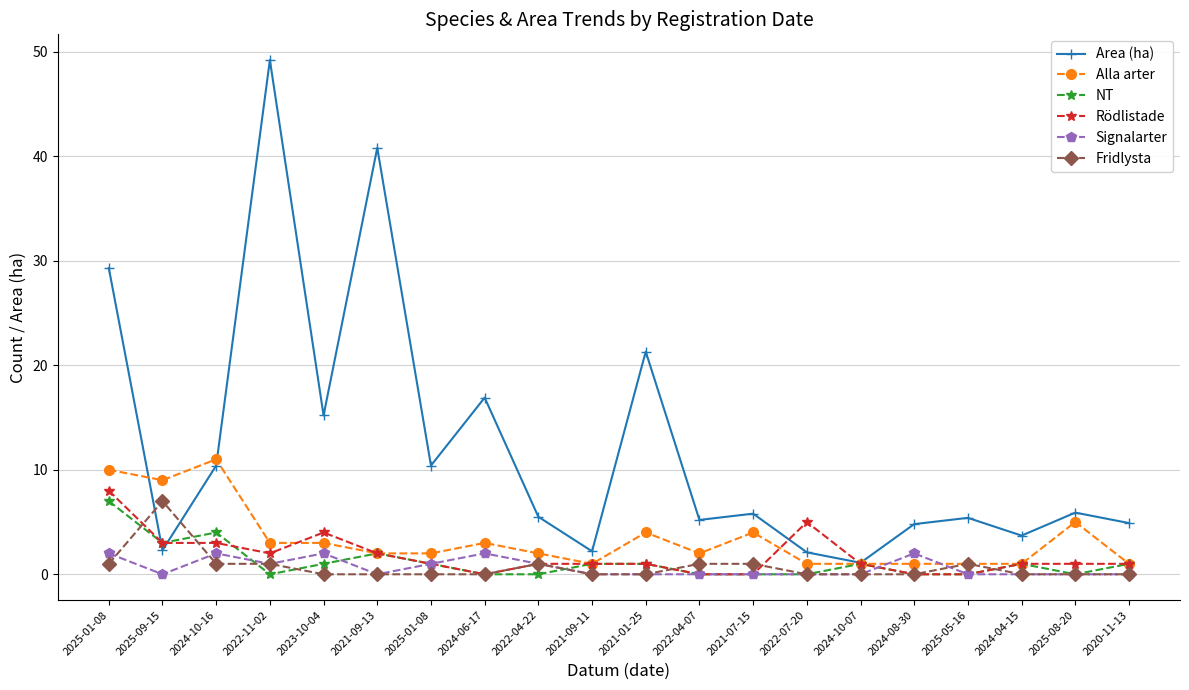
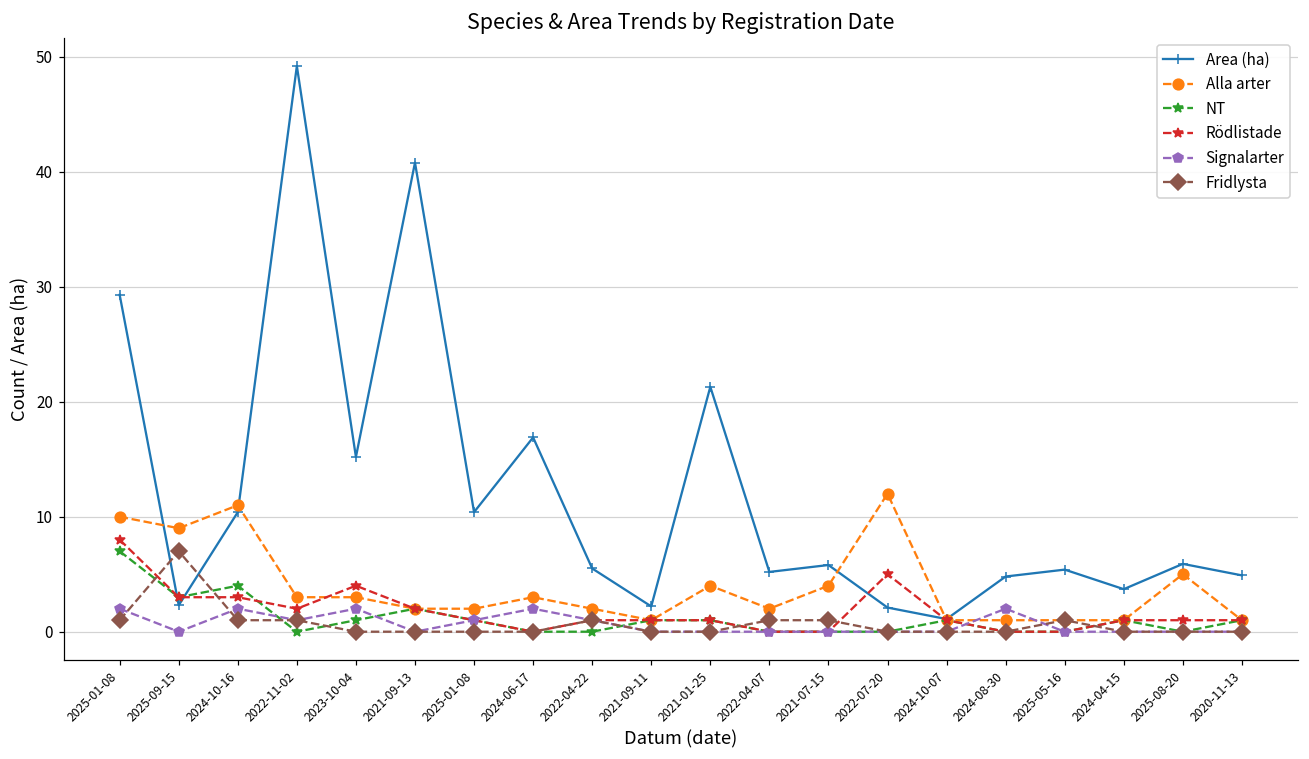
  {
    "Area (ha)": {
      "2025-09-15": 2.3,
      "2024-10-16": 10.4,
      "2022-11-02": 49,
      "2023-10-04": 15,
      "2021-09-13": 41,
      "2024-06-17": 17,
      "2022-04-22": 5.5,
      "2021-09-11": 2,
      "2021-01-25": 21.3,
      "2022-04-07": 5,
      "2021-07-15": 6,
      "2022-07-20": 2,
      "2024-08-30": 5,
      "2025-05-16": 5.4,
      "2024-04-15": 3.7,
      "2025-08-20": 6,
      "2020-11-13": 5
    },
    "Alla arter": {
      "2025-09-15": 9,
      "2024-10-16": 11,
      "2022-11-02": 3,
      "2023-10-04": 3,
      "2024-06-17": 3,
      "2022-04-22": 2,
      "2021-01-25": 4,
      "2022-04-07": 2,
      "2021-07-15": 4,
-     "2022-07-20": 1,
+     "2022-07-20": 12,
      "2024-08-30": 1,
      "2025-08-20": 5
    },
    "NT": {
      "2024-10-16": 4,
      "2022-11-02": 0,
      "2023-10-04": 1,
      "2022-04-22": 0
    },
    "Rödlistade": {
      "2024-10-16": 3,
      "2022-11-02": 2,
      "2023-10-04": 4,
      "2022-07-20": 5,
      "2025-08-20": 1
    },
    "Signalarter": {
      "2025-09-15": 0,
      "2024-10-16": 2,
      "2023-10-04": 2,
      "2024-06-17": 2,
      "2024-08-30": 2
    },
    "Fridlysta": {
      "2025-09-15": 7,
      "2024-10-16": 1,
      "2023-10-04": 0,
      "2022-04-07": 1,
      "2021-07-15": 1
    }
  }
